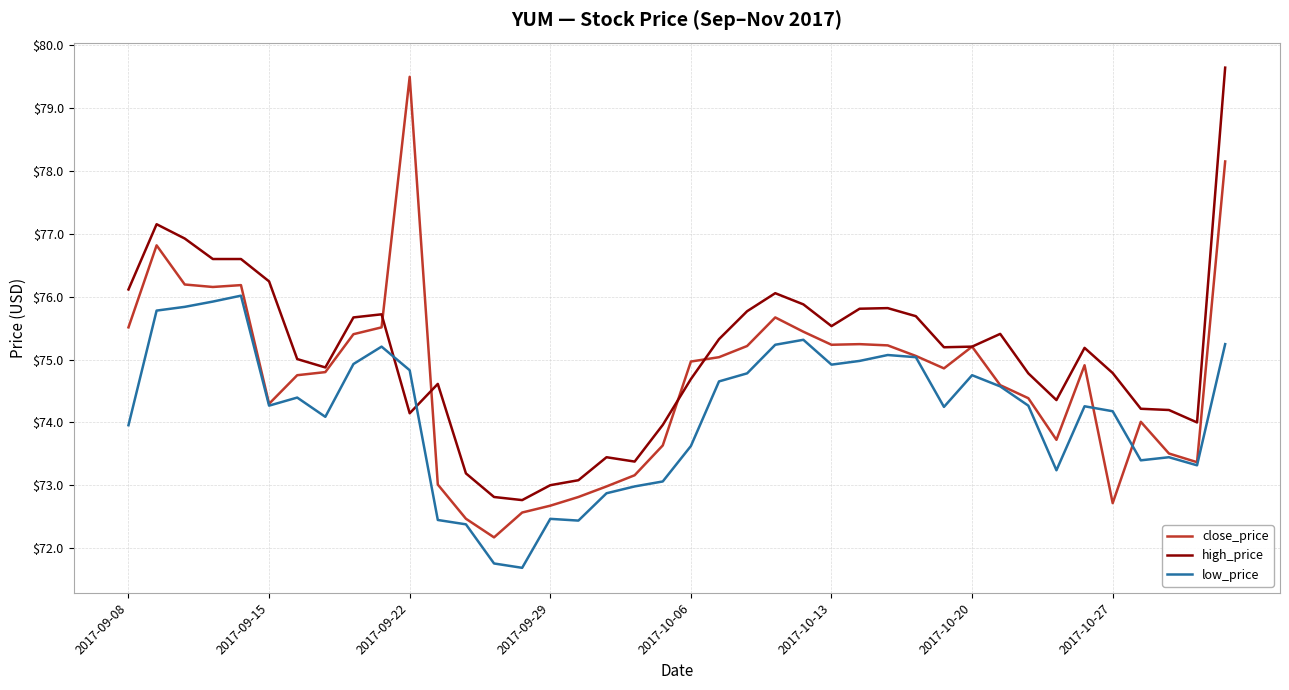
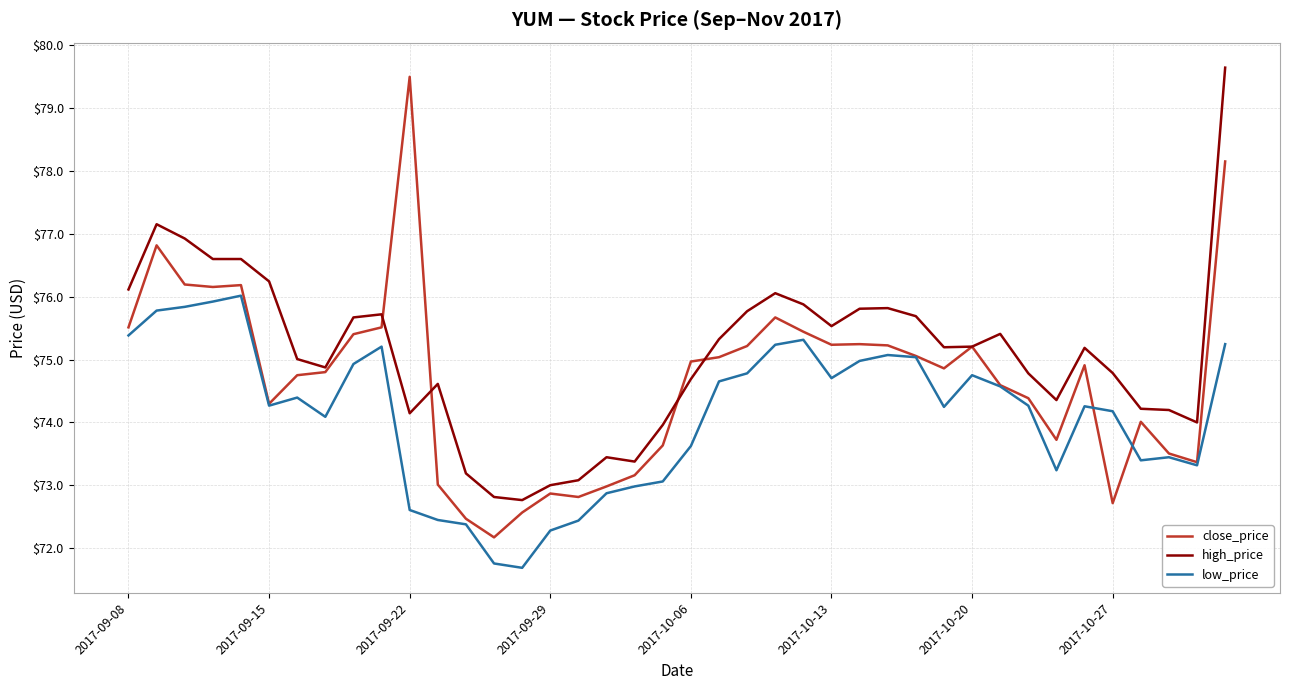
  {
    "close_price": {
      "2017-09-08": "$75.5",
      "2017-09-22": "$79.5",
-     "2017-09-29": "$72.7",
+     "2017-09-29": "$72.9",
      "2017-10-06": "$75.0",
      "2017-10-13": "$75.2",
      "2017-10-27": "$72.7"
    },
    "high_price": {
      "2017-09-08": "$76.1",
      "2017-09-15": "$76.2",
      "2017-09-22": "$74.1",
      "2017-09-29": "$73.0",
      "2017-10-06": "$74.7",
      "2017-10-13": "$75.5",
      "2017-10-27": "$74.8"
    },
    "low_price": {
-     "2017-09-08": "$74.0",
-     "2017-09-22": "$74.8",
-     "2017-09-29": "$72.5",
+     "2017-09-08": "$75.4",
+     "2017-09-22": "$72.6",
+     "2017-09-29": "$72.3",
      "2017-10-06": "$73.6",
-     "2017-10-13": "$74.9",
+     "2017-10-13": "$74.7",
      "2017-10-20": "$74.8",
      "2017-10-27": "$74.2"
    }
  }
